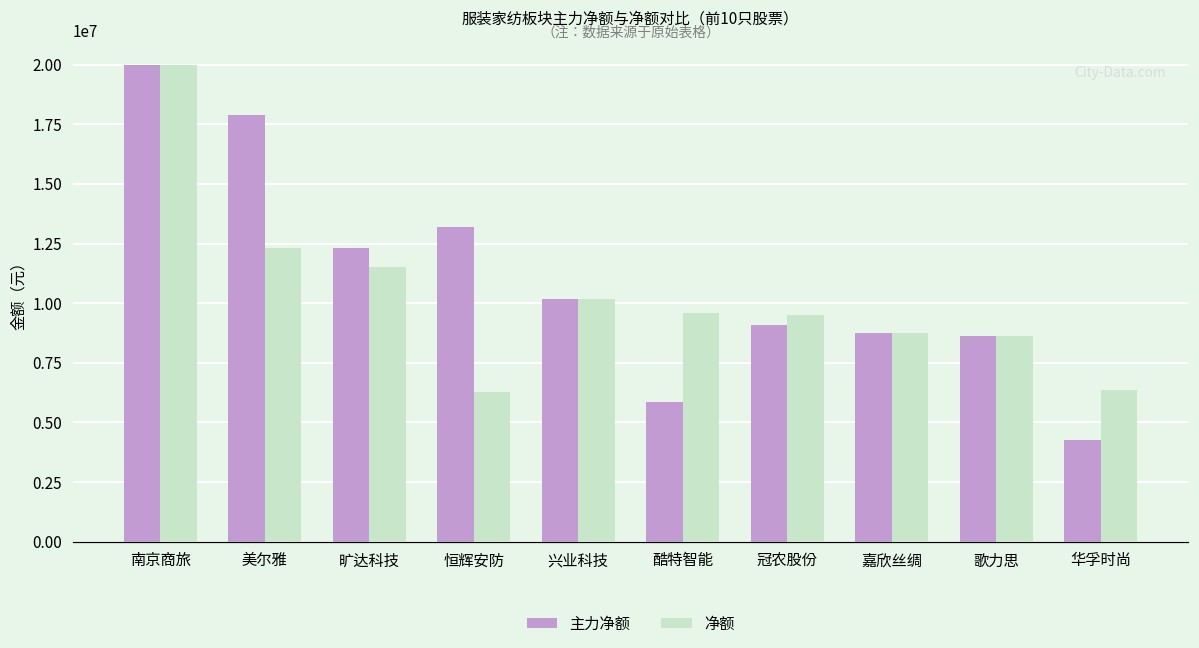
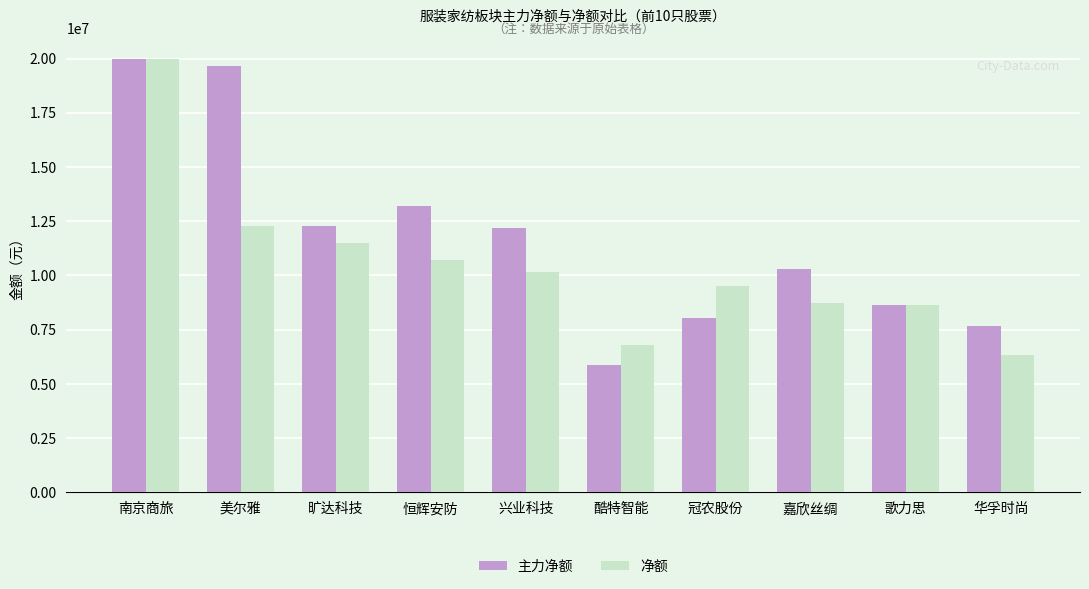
  {
    "主力净额": {
      "南京商旅": 20000000,
-     "美尔雅": 17900000,
+     "美尔雅": 19700000,
      "旷达科技": 12300000,
      "恒辉安防": 13200000,
-     "兴业科技": 10200000,
+     "兴业科技": 12200000,
      "酷特智能": 5900000,
-     "冠农股份": 9100000,
-     "嘉欣丝绸": 8700000,
+     "冠农股份": 8100000,
+     "嘉欣丝绸": 10300000,
      "歌力思": 8600000,
-     "华孚时尚": 4300000
+     "华孚时尚": 7700000
    },
    "净额": {
      "南京商旅": 20000000,
      "美尔雅": 12300000,
      "旷达科技": 11500000,
-     "恒辉安防": 6300000,
+     "恒辉安防": 10700000,
      "兴业科技": 10200000,
-     "酷特智能": 9600000,
+     "酷特智能": 6800000,
      "冠农股份": 9500000,
      "嘉欣丝绸": 8700000,
      "歌力思": 8600000,
      "华孚时尚": 6300000
    }
  }
